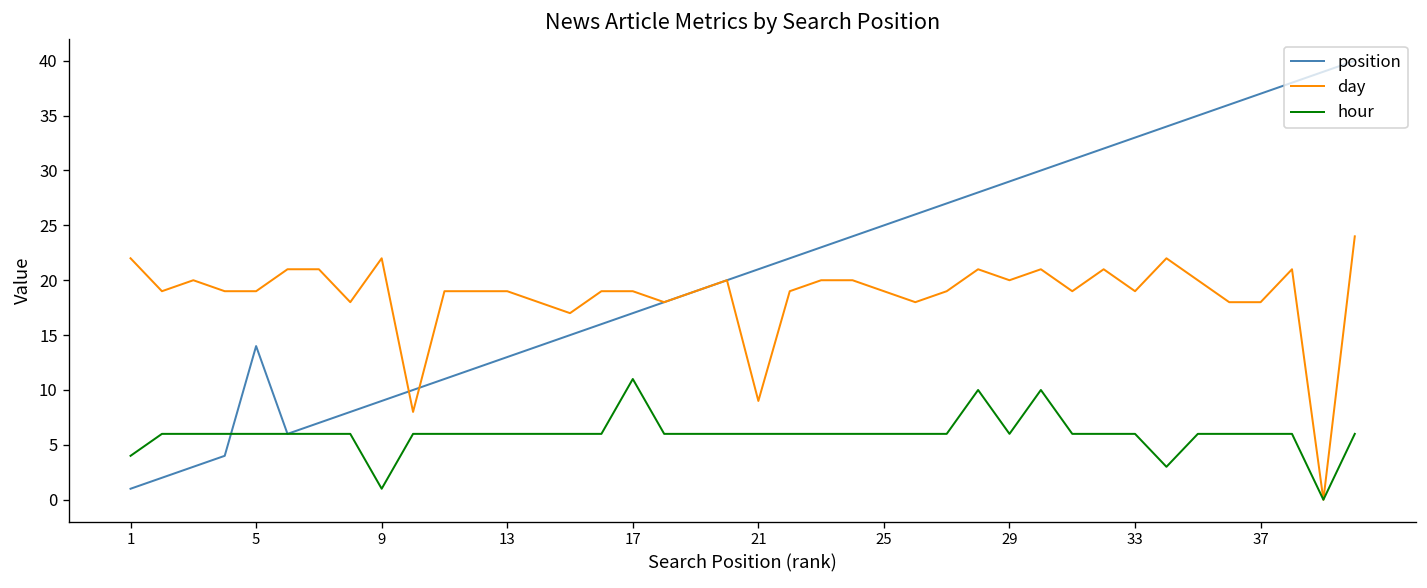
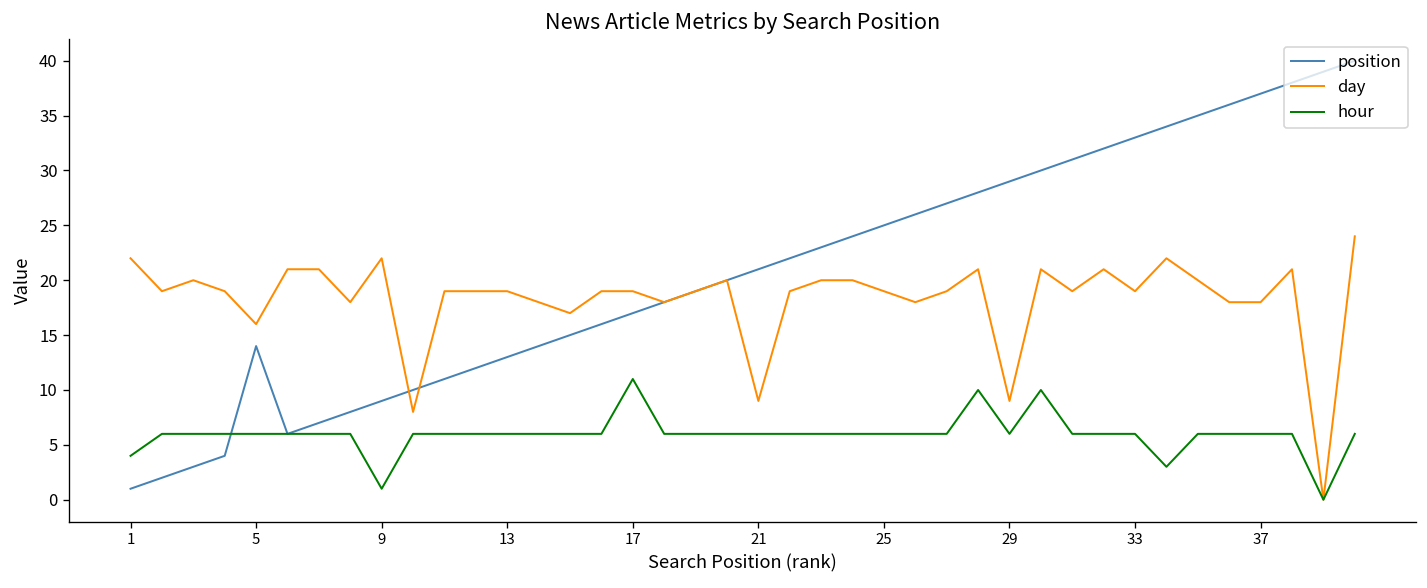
  {
    "position": {
      "1": 1,
      "5": 14,
      "9": 9,
      "13": 13,
      "17": 17,
      "21": 21,
      "25": 25,
      "29": 29,
      "33": 33,
      "37": 37
    },
    "day": {
      "1": 22,
-     "5": 19,
+     "5": 16,
      "9": 22,
      "13": 19,
      "17": 19,
      "21": 9,
      "25": 19,
-     "29": 20,
+     "29": 9,
      "33": 19,
      "37": 18
    },
    "hour": {
      "1": 4,
      "5": 6,
      "9": 1,
      "13": 6,
      "17": 11,
      "21": 6,
      "25": 6,
      "29": 6,
      "33": 6,
      "37": 6
    }
  }
